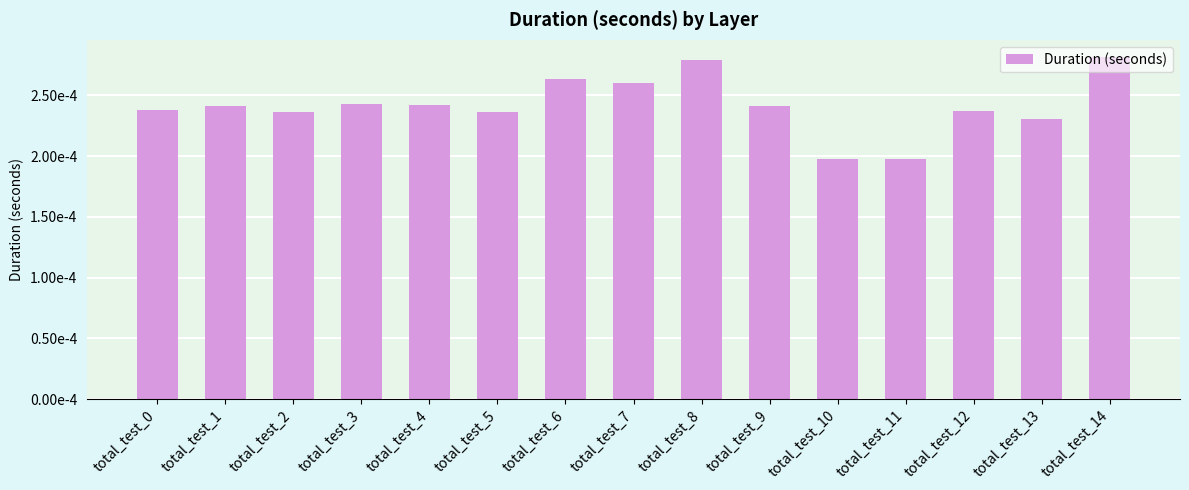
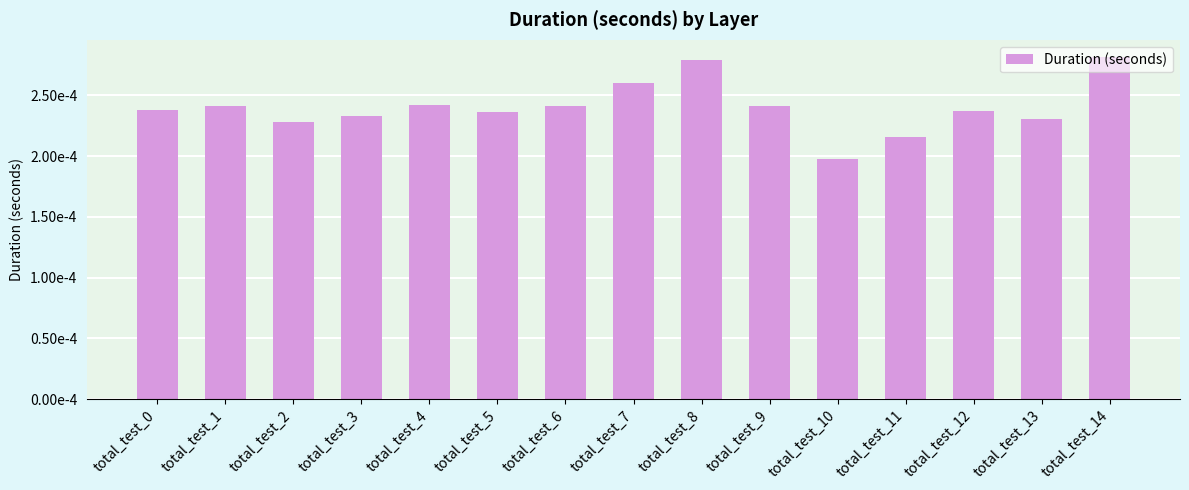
  {
    "total_test_0": 0.000238,
    "total_test_1": 0.000241,
-   "total_test_2": 0.000237,
-   "total_test_3": 0.000243,
+   "total_test_2": 0.000228,
+   "total_test_3": 0.000233,
    "total_test_4": 0.000242,
    "total_test_5": 0.000237,
-   "total_test_6": 0.000263,
+   "total_test_6": 0.000241,
    "total_test_7": 0.000260,
    "total_test_8": 0.000279,
    "total_test_9": 0.000241,
    "total_test_10": 0.000197,
-   "total_test_11": 0.000197,
+   "total_test_11": 0.000216,
    "total_test_12": 0.000237,
    "total_test_13": 0.000230
  }
